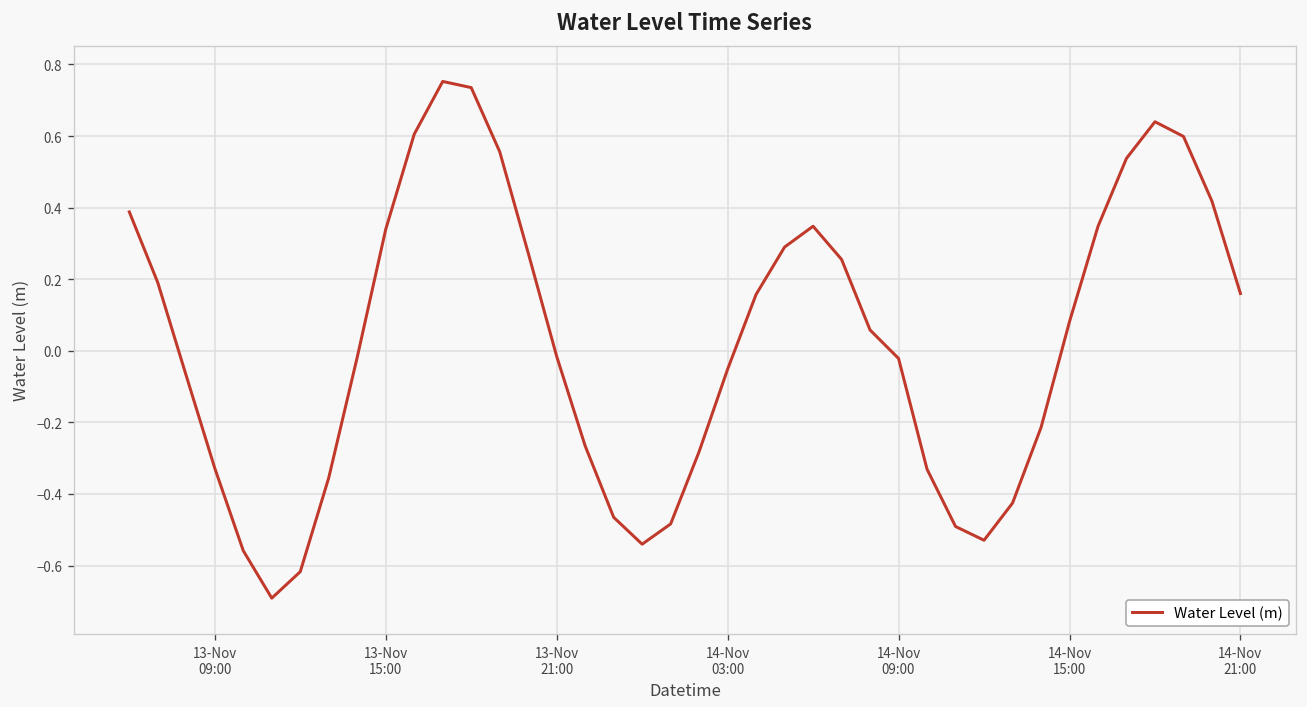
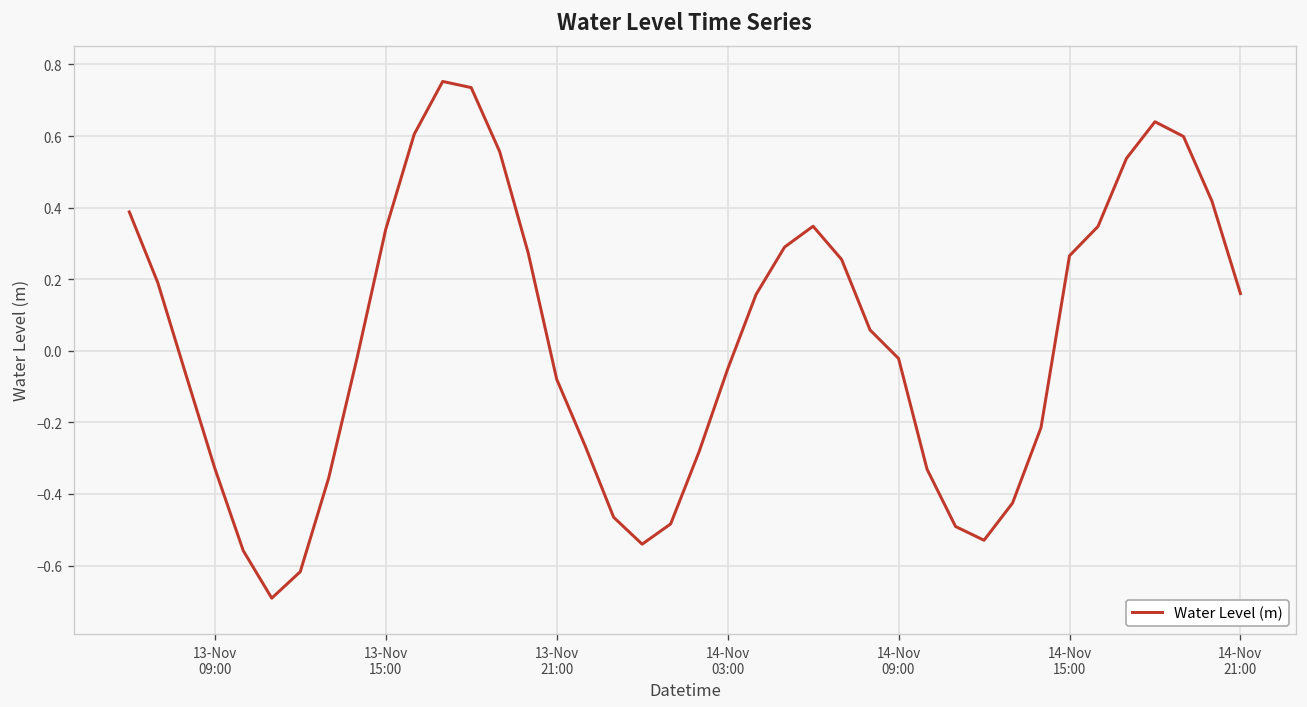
  {
    "13-Nov 09:00": -0.33,
    "13-Nov 15:00": 0.34,
-   "13-Nov 21:00": -0.02,
+   "13-Nov 21:00": -0.08,
    "14-Nov 03:00": -0.05,
    "14-Nov 09:00": -0.02,
-   "14-Nov 15:00": 0.08,
+   "14-Nov 15:00": 0.27,
    "14-Nov 21:00": 0.16
  }
